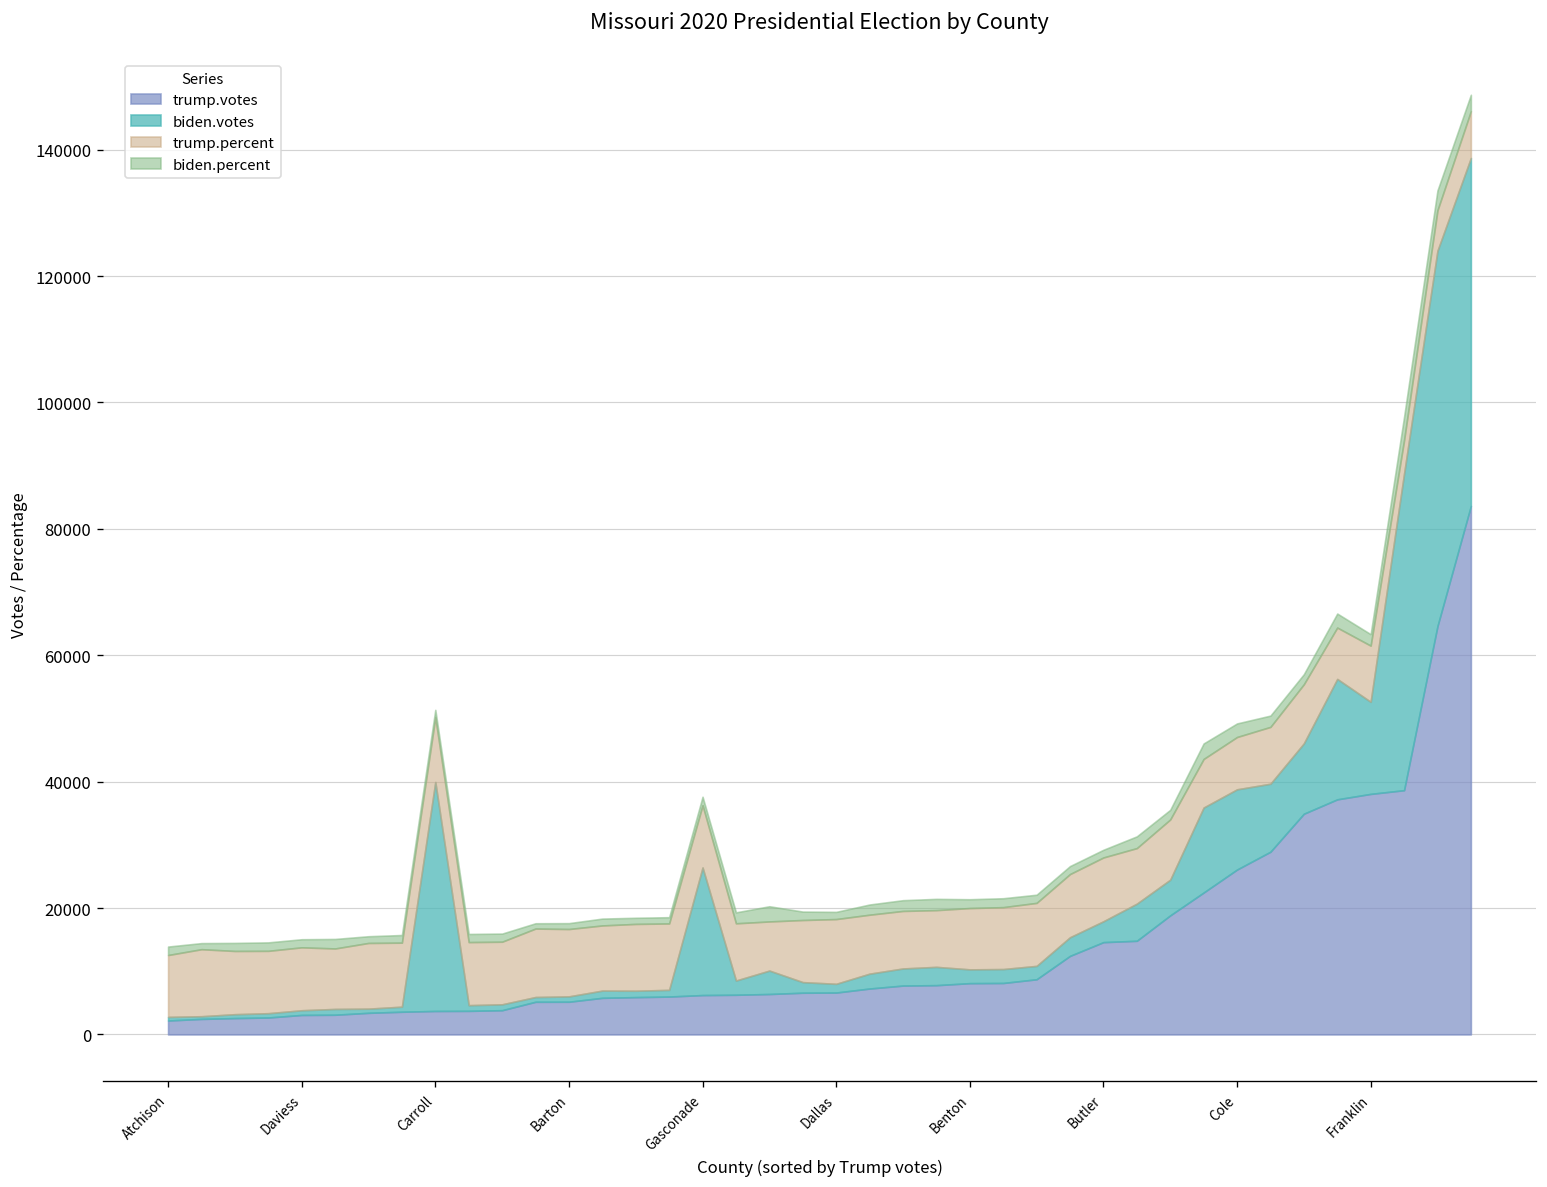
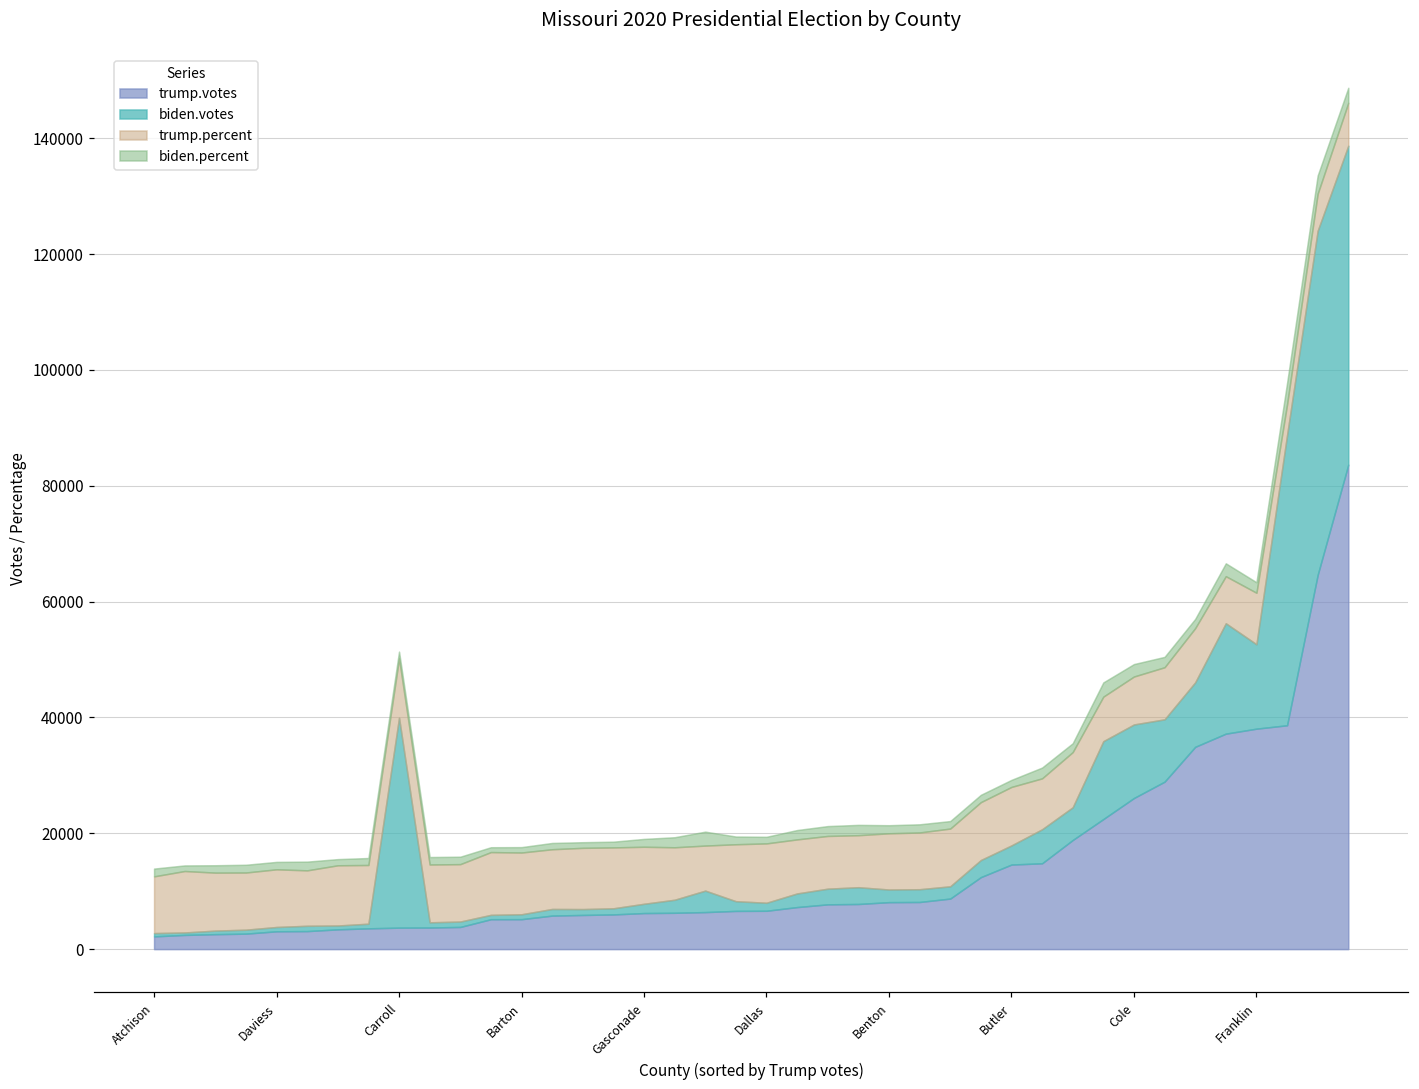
  {
    "trump.votes": {
      "Carroll": 4000,
      "Gasconade": 6000
    },
    "biden.votes": {
      "Carroll": 36000,
-     "Gasconade": 20000
+     "Gasconade": 2000
    },
    "trump.percent": {
      "Carroll": 10000,
      "Gasconade": 10000
    },
    "biden.percent": {
      "Carroll": 1000,
      "Gasconade": 1000
    }
  }
